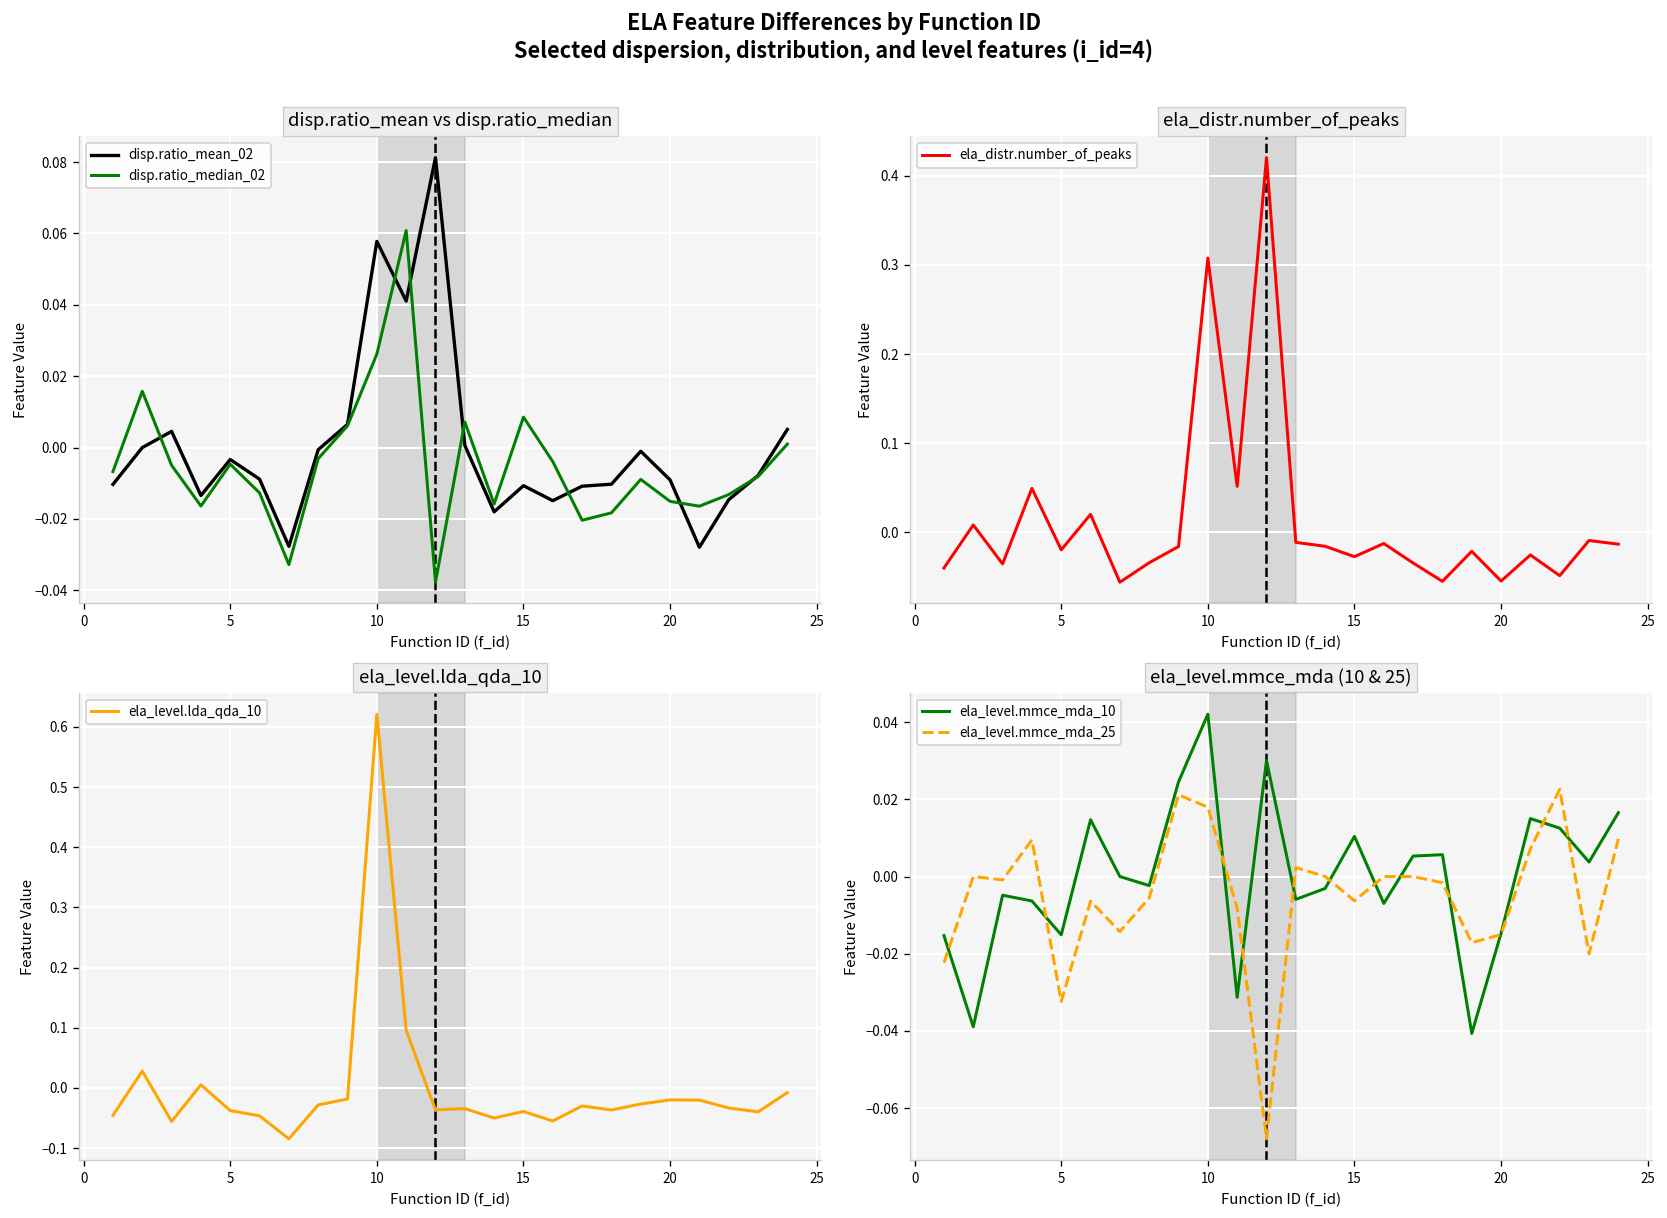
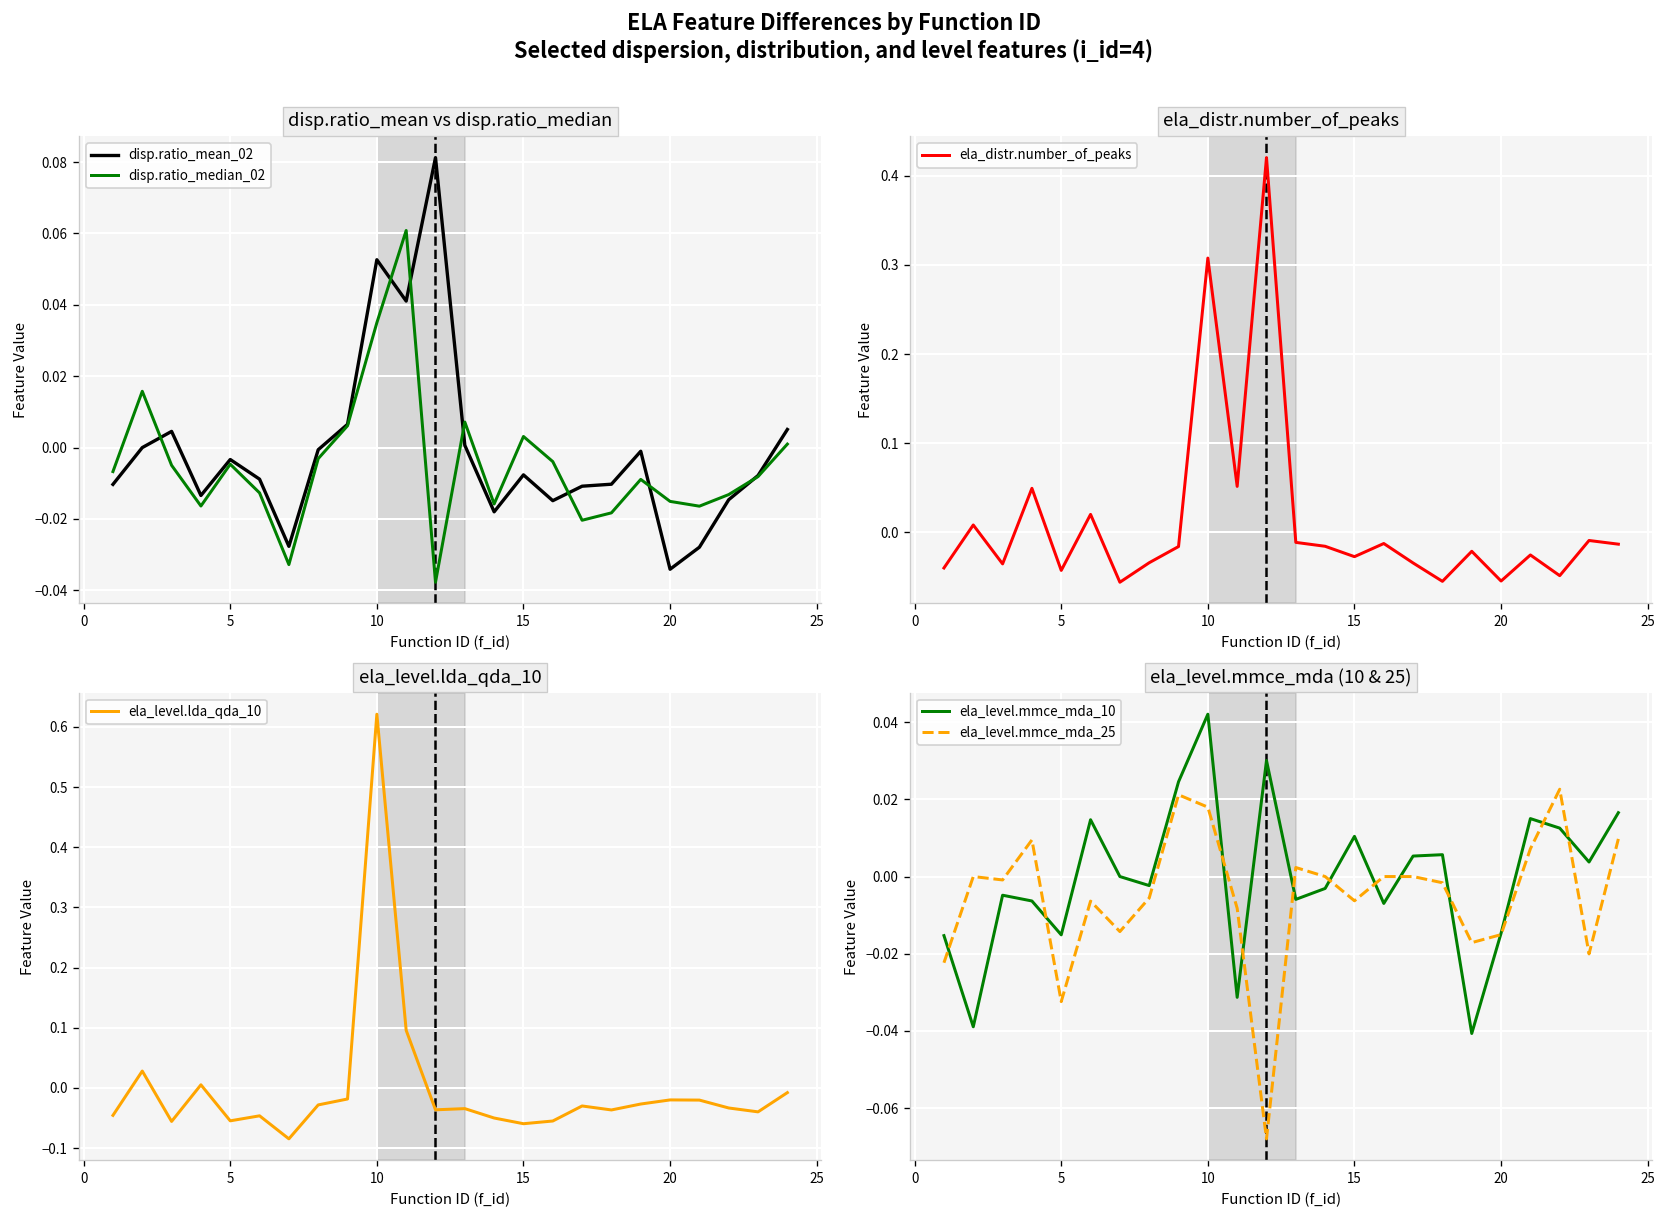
  {
    "disp.ratio_mean vs disp.ratio_median": {
      "disp.ratio_mean_02": {
        "5": -0.003,
-       "10": 0.058,
-       "15": -0.011,
-       "20": -0.009
+       "10": 0.053,
+       "15": -0.008,
+       "20": -0.034
      },
      "disp.ratio_median_02": {
        "5": -0.005,
-       "10": 0.026,
-       "15": 0.009,
+       "10": 0.035,
+       "15": 0.003,
        "20": -0.015
      }
    },
    "ela_distr.number_of_peaks": {
-     "5": -0.02,
+     "5": -0.04,
      "10": 0.31,
      "15": -0.03,
      "20": -0.05
    },
    "ela_level.lda_qda_10": {
-     "5": -0.04,
+     "5": -0.05,
      "10": 0.62,
-     "15": -0.04,
+     "15": -0.06,
      "20": -0.02
    },
    "ela_level.mmce_mda (10 & 25)": {
      "ela_level.mmce_mda_10": {
        "5": -0.015,
        "10": 0.042,
        "15": 0.010
      },
      "ela_level.mmce_mda_25": {
        "5": -0.032,
        "10": 0.018,
        "15": -0.006
      }
    }
  }
